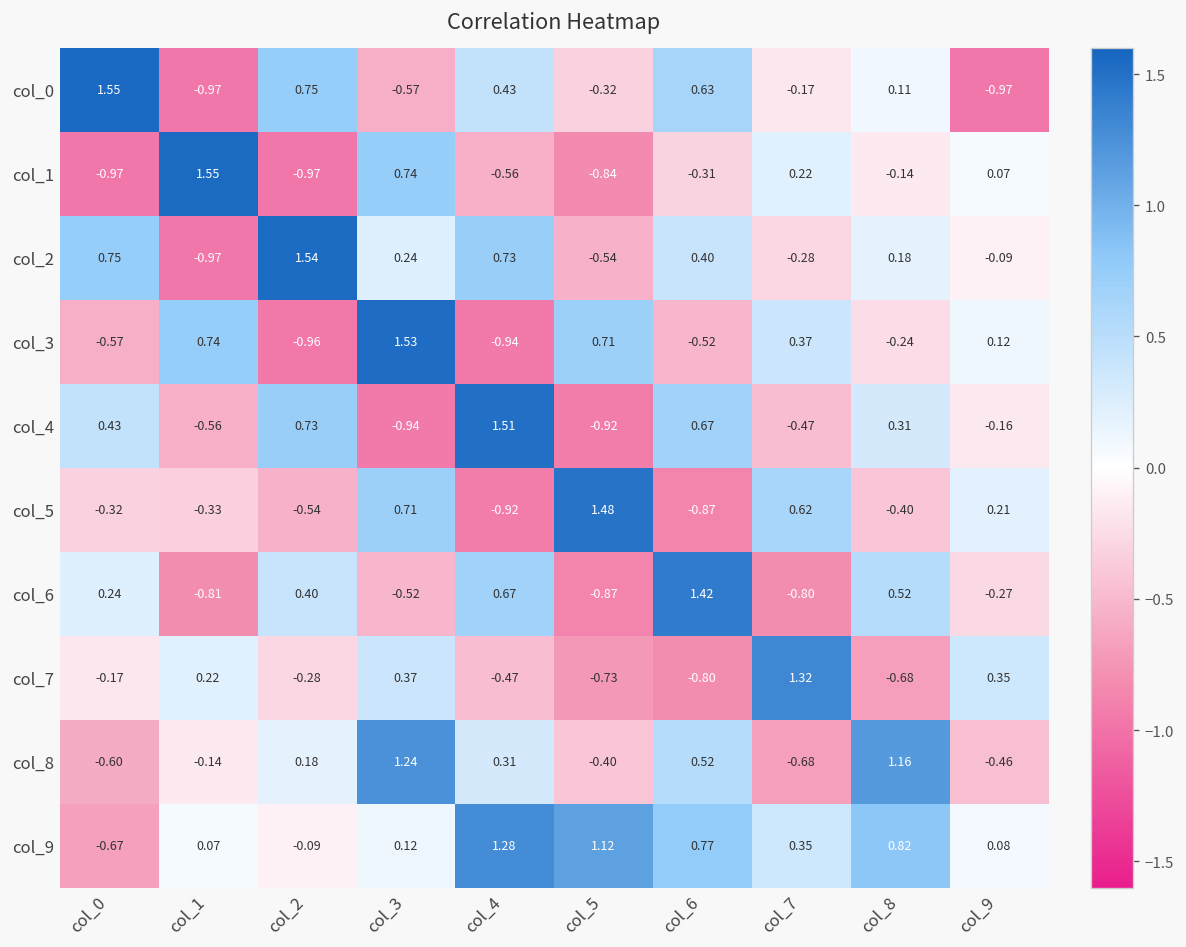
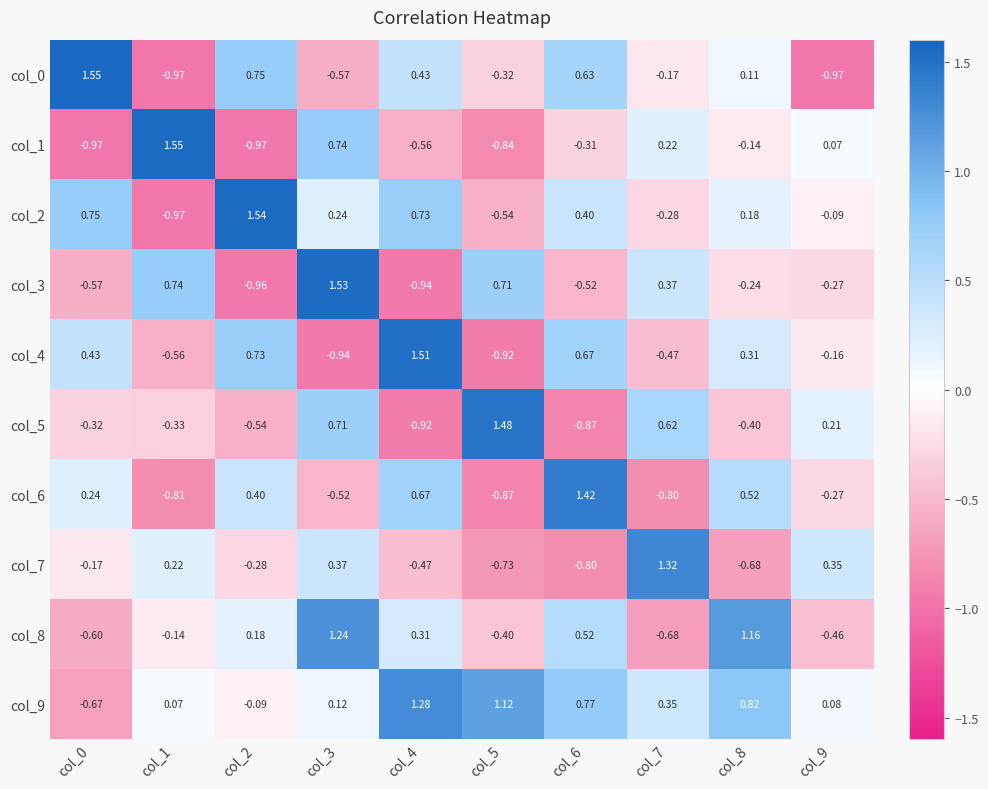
  {
    "col_0": {
      "col_0": 1.55,
      "col_1": -0.97,
      "col_2": 0.75,
      "col_3": -0.57,
      "col_4": 0.43,
      "col_5": -0.32,
      "col_6": 0.63,
      "col_7": -0.17,
      "col_8": 0.11,
      "col_9": -0.97
    },
    "col_1": {
      "col_0": -0.97,
      "col_1": 1.55,
      "col_2": -0.97,
      "col_3": 0.74,
      "col_4": -0.56,
      "col_5": -0.84,
      "col_6": -0.31,
      "col_7": 0.22,
      "col_8": -0.14,
      "col_9": 0.07
    },
    "col_2": {
      "col_0": 0.75,
      "col_1": -0.97,
      "col_2": 1.54,
      "col_3": 0.24,
      "col_4": 0.73,
      "col_5": -0.54,
      "col_6": 0.40,
      "col_7": -0.28,
      "col_8": 0.18,
      "col_9": -0.09
    },
    "col_3": {
      "col_0": -0.57,
      "col_1": 0.74,
      "col_2": -0.96,
      "col_3": 1.53,
      "col_4": -0.94,
      "col_5": 0.71,
      "col_6": -0.52,
      "col_7": 0.37,
      "col_8": -0.24,
-     "col_9": 0.12
+     "col_9": -0.27
    },
    "col_4": {
      "col_0": 0.43,
      "col_1": -0.56,
      "col_2": 0.73,
      "col_3": -0.94,
      "col_4": 1.51,
      "col_5": -0.92,
      "col_6": 0.67,
      "col_7": -0.47,
      "col_8": 0.31,
      "col_9": -0.16
    },
    "col_5": {
      "col_0": -0.32,
      "col_1": -0.33,
      "col_2": -0.54,
      "col_3": 0.71,
      "col_4": -0.92,
      "col_5": 1.48,
      "col_6": -0.87,
      "col_7": 0.62,
      "col_8": -0.40,
      "col_9": 0.21
    },
    "col_6": {
      "col_0": 0.24,
      "col_1": -0.81,
      "col_2": 0.40,
      "col_3": -0.52,
      "col_4": 0.67,
      "col_5": -0.87,
      "col_6": 1.42,
      "col_7": -0.80,
      "col_8": 0.52,
      "col_9": -0.27
    },
    "col_7": {
      "col_0": -0.17,
      "col_1": 0.22,
      "col_2": -0.28,
      "col_3": 0.37,
      "col_4": -0.47,
      "col_5": -0.73,
      "col_6": -0.80,
      "col_7": 1.32,
      "col_8": -0.68,
      "col_9": 0.35
    },
    "col_8": {
      "col_0": -0.60,
      "col_1": -0.14,
      "col_2": 0.18,
      "col_3": 1.24,
      "col_4": 0.31,
      "col_5": -0.40,
      "col_6": 0.52,
      "col_7": -0.68,
      "col_8": 1.16,
      "col_9": -0.46
    },
    "col_9": {
      "col_0": -0.67,
      "col_1": 0.07,
      "col_2": -0.09,
      "col_3": 0.12,
      "col_4": 1.28,
      "col_5": 1.12,
      "col_6": 0.77,
      "col_7": 0.35,
      "col_8": 0.82,
      "col_9": 0.08
    }
  }
